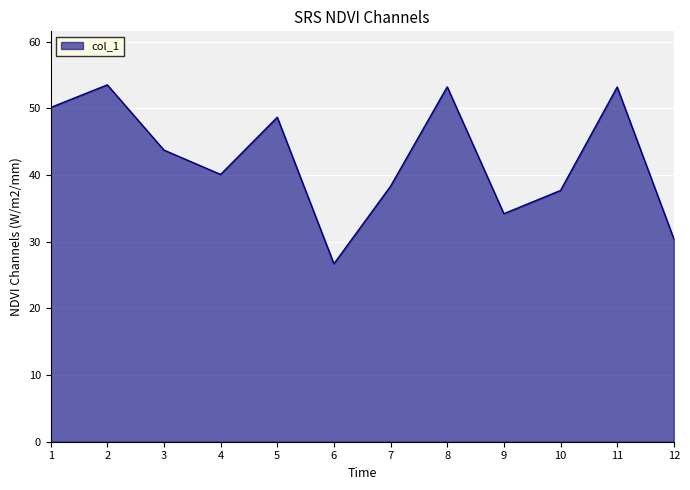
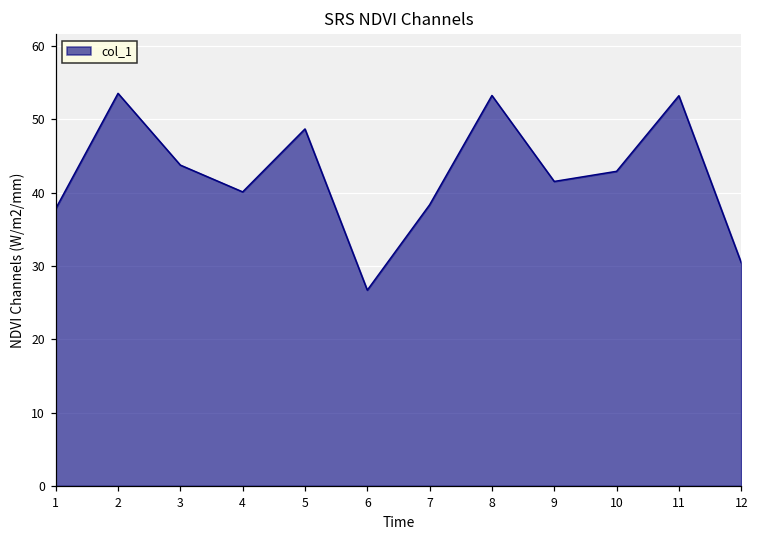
  {
-   "1": 50,
+   "1": 38,
    "2": 54,
    "3": 44,
    "4": 40,
    "5": 49,
    "6": 27,
    "7": 38,
    "8": 53,
-   "9": 34,
-   "10": 38,
+   "9": 42,
+   "10": 43,
    "11": 53,
    "12": 30
  }
